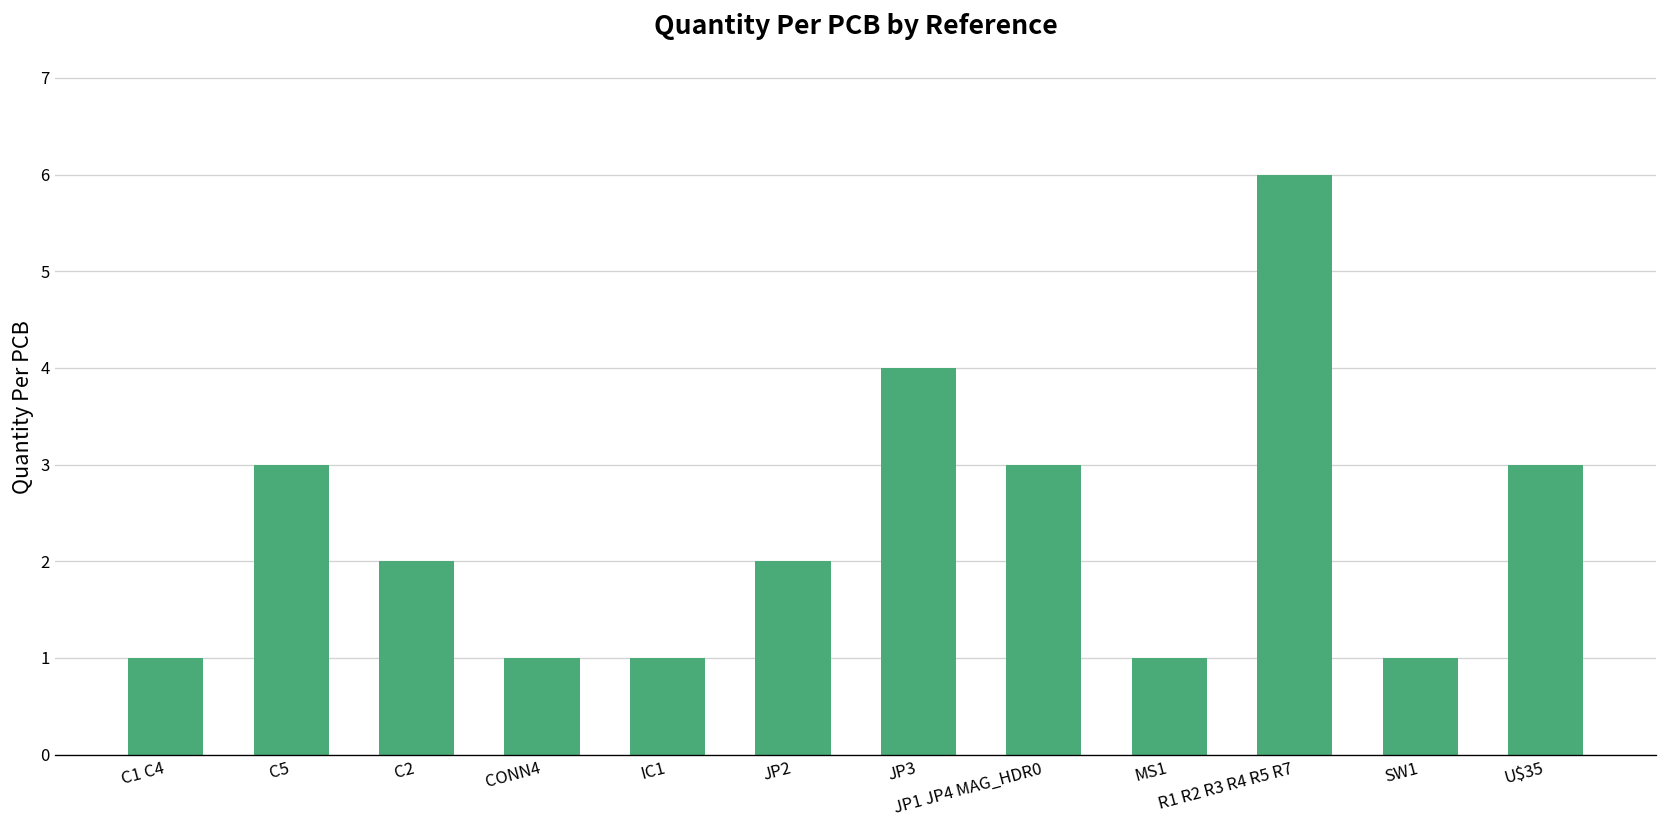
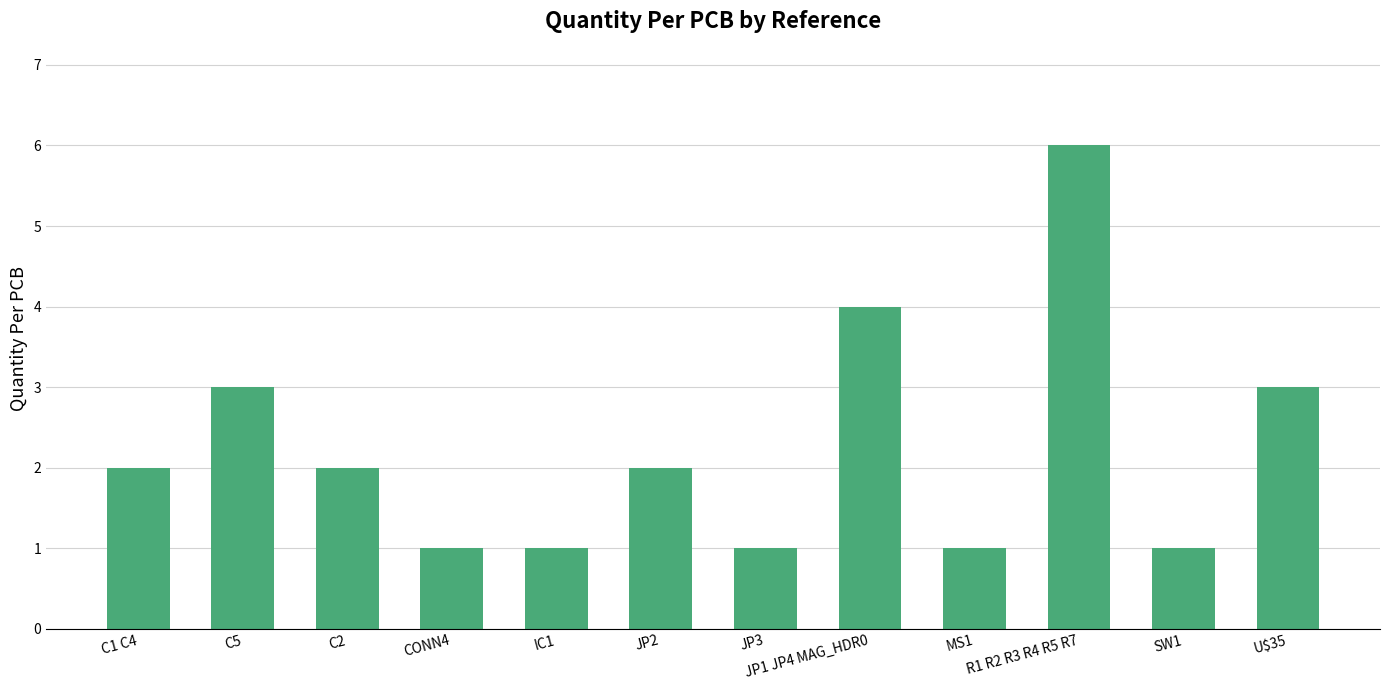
  {
-   "C1 C4": 1,
+   "C1 C4": 2,
    "C5": 3,
    "C2": 2,
    "CONN4": 1,
    "IC1": 1,
    "JP2": 2,
-   "JP3": 4,
-   "JP1 JP4 MAG_HDR0": 3,
+   "JP3": 1,
+   "JP1 JP4 MAG_HDR0": 4,
    "MS1": 1,
    "R1 R2 R3 R4 R5 R7": 6,
    "SW1": 1,
    "U$35": 3
  }
